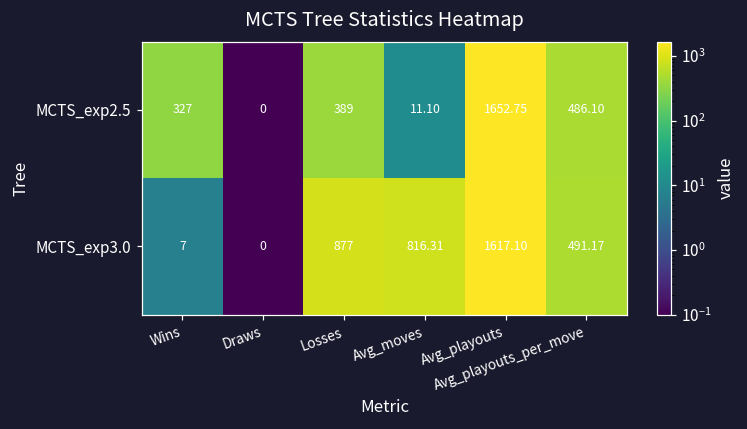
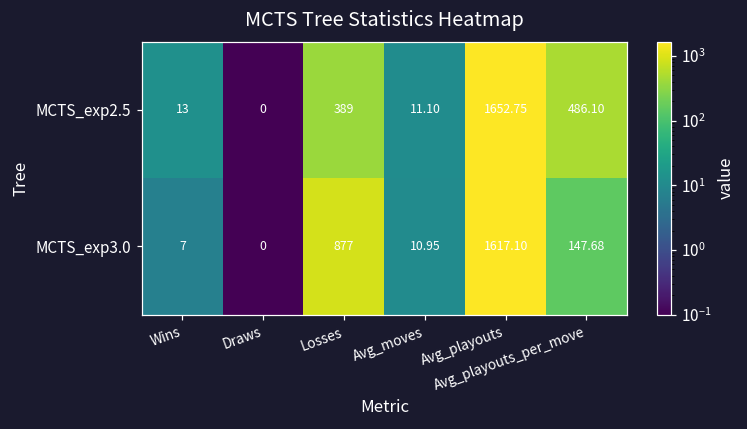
  {
    "MCTS_exp2.5": {
-     "Wins": 327,
+     "Wins": 13,
      "Draws": 0,
      "Losses": 389,
      "Avg_moves": 11.10,
      "Avg_playouts": 1652.75,
      "Avg_playouts_per_move": 486.10
    },
    "MCTS_exp3.0": {
      "Wins": 7,
      "Draws": 0,
      "Losses": 877,
-     "Avg_moves": 816.31,
+     "Avg_moves": 10.95,
      "Avg_playouts": 1617.10,
-     "Avg_playouts_per_move": 491.17
+     "Avg_playouts_per_move": 147.68
    }
  }
